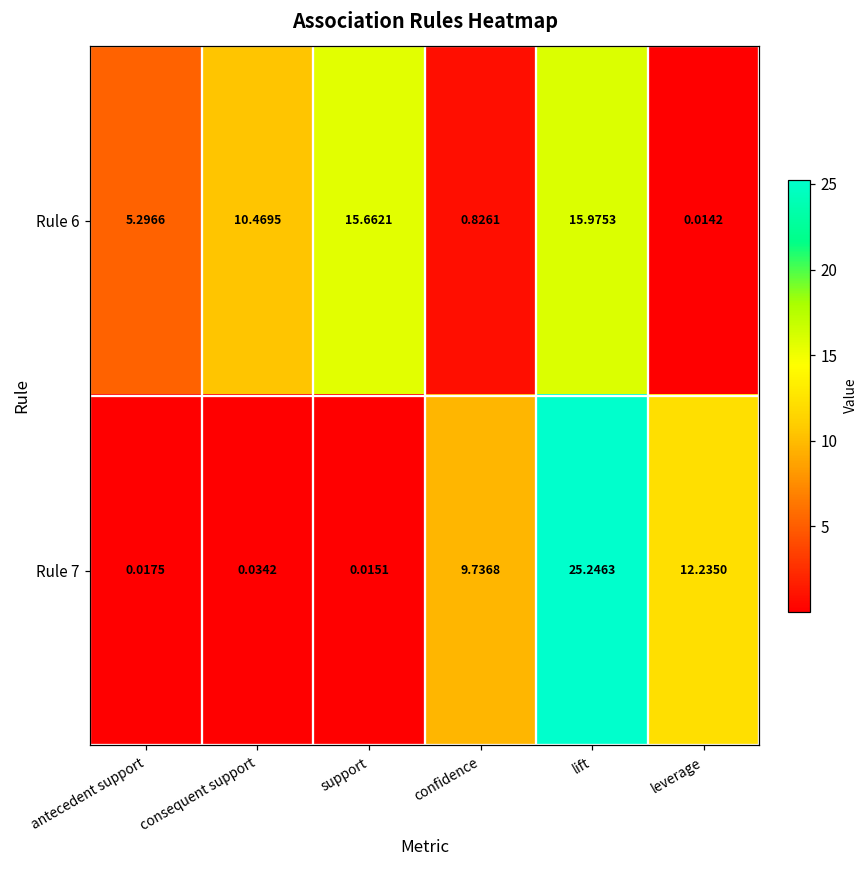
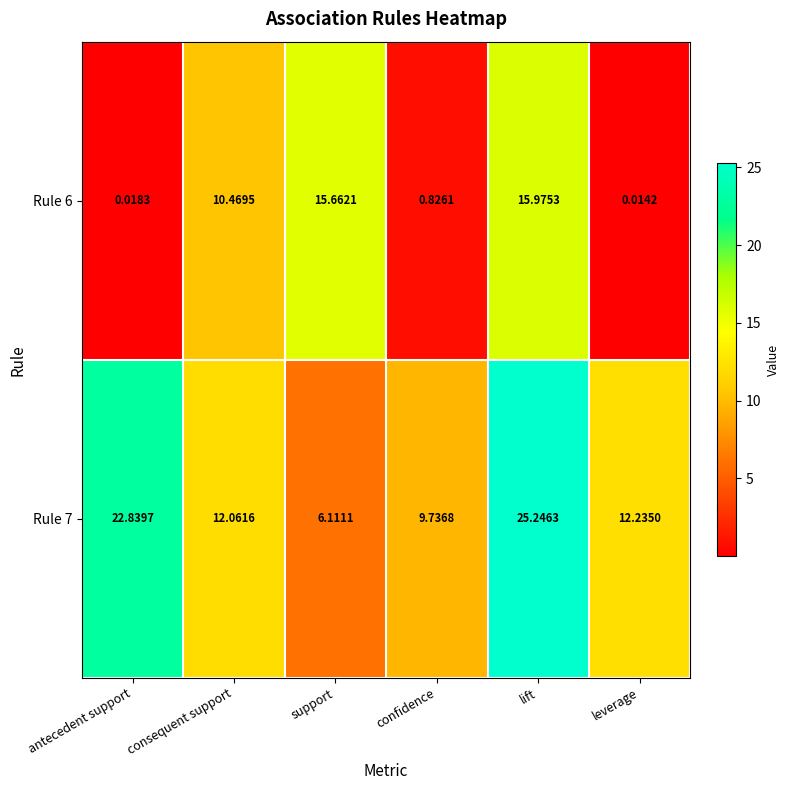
  {
    "Rule 6": {
-     "antecedent support": 5.2966,
+     "antecedent support": 0.0183,
      "consequent support": 10.4695,
      "support": 15.6621,
      "confidence": 0.8261,
      "lift": 15.9753,
      "leverage": 0.0142
    },
    "Rule 7": {
-     "antecedent support": 0.0175,
-     "consequent support": 0.0342,
-     "support": 0.0151,
+     "antecedent support": 22.8397,
+     "consequent support": 12.0616,
+     "support": 6.1111,
      "confidence": 9.7368,
      "lift": 25.2463,
      "leverage": 12.2350
    }
  }
